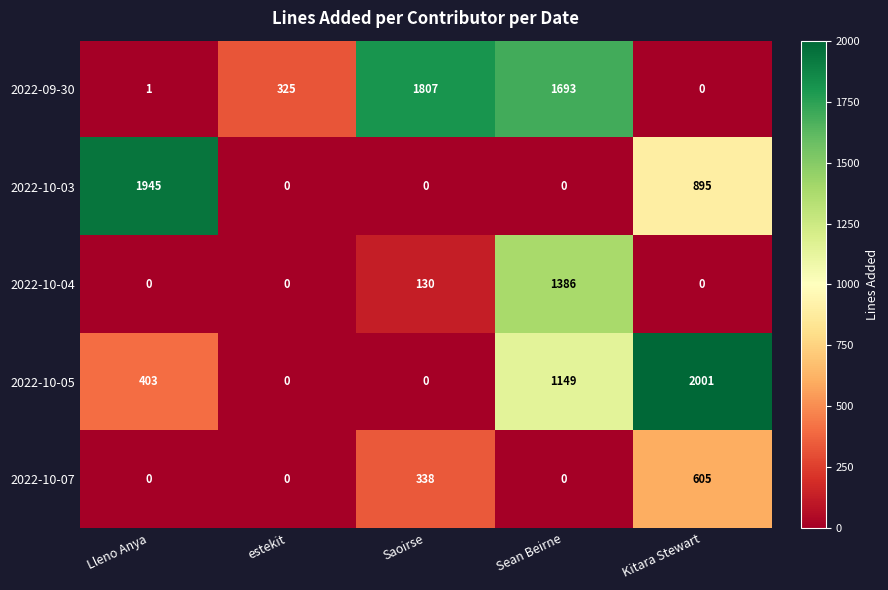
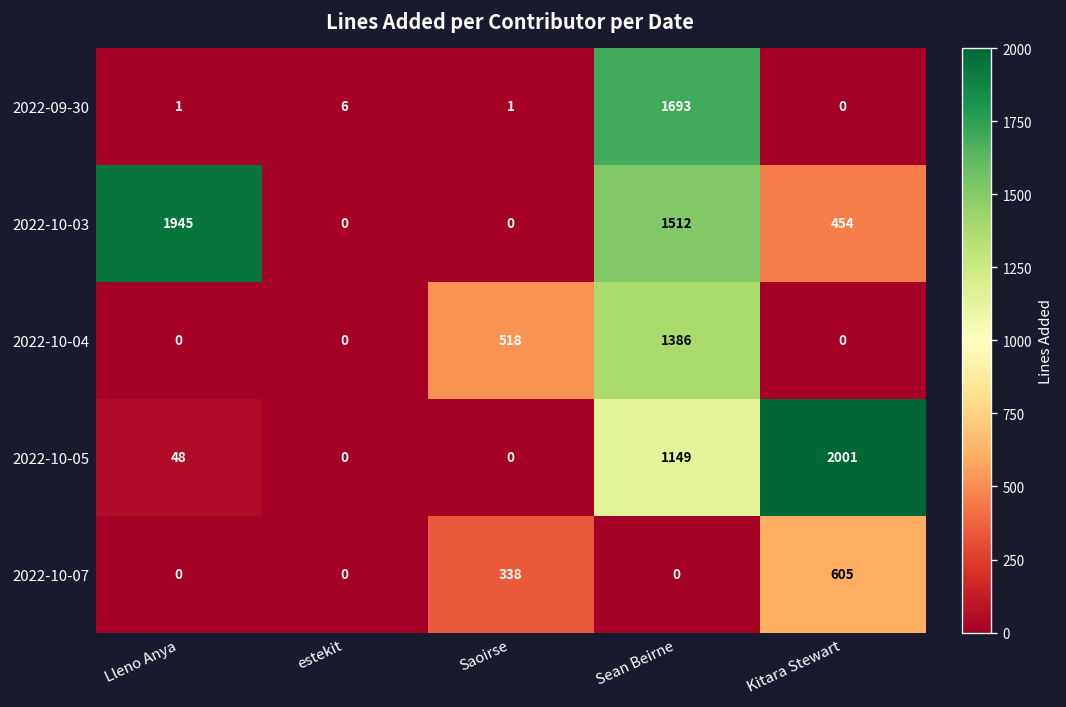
  {
    "2022-09-30": {
      "Lleno Anya": 1,
-     "estekit": 325,
-     "Saoirse": 1807,
+     "estekit": 6,
+     "Saoirse": 1,
      "Sean Beirne": 1693,
      "Kitara Stewart": 0
    },
    "2022-10-03": {
      "Lleno Anya": 1945,
      "estekit": 0,
      "Saoirse": 0,
-     "Sean Beirne": 0,
-     "Kitara Stewart": 895
+     "Sean Beirne": 1512,
+     "Kitara Stewart": 454
    },
    "2022-10-04": {
      "Lleno Anya": 0,
      "estekit": 0,
-     "Saoirse": 130,
+     "Saoirse": 518,
      "Sean Beirne": 1386,
      "Kitara Stewart": 0
    },
    "2022-10-05": {
-     "Lleno Anya": 403,
+     "Lleno Anya": 48,
      "estekit": 0,
      "Saoirse": 0,
      "Sean Beirne": 1149,
      "Kitara Stewart": 2001
    },
    "2022-10-07": {
      "Lleno Anya": 0,
      "estekit": 0,
      "Saoirse": 338,
      "Sean Beirne": 0,
      "Kitara Stewart": 605
    }
  }
